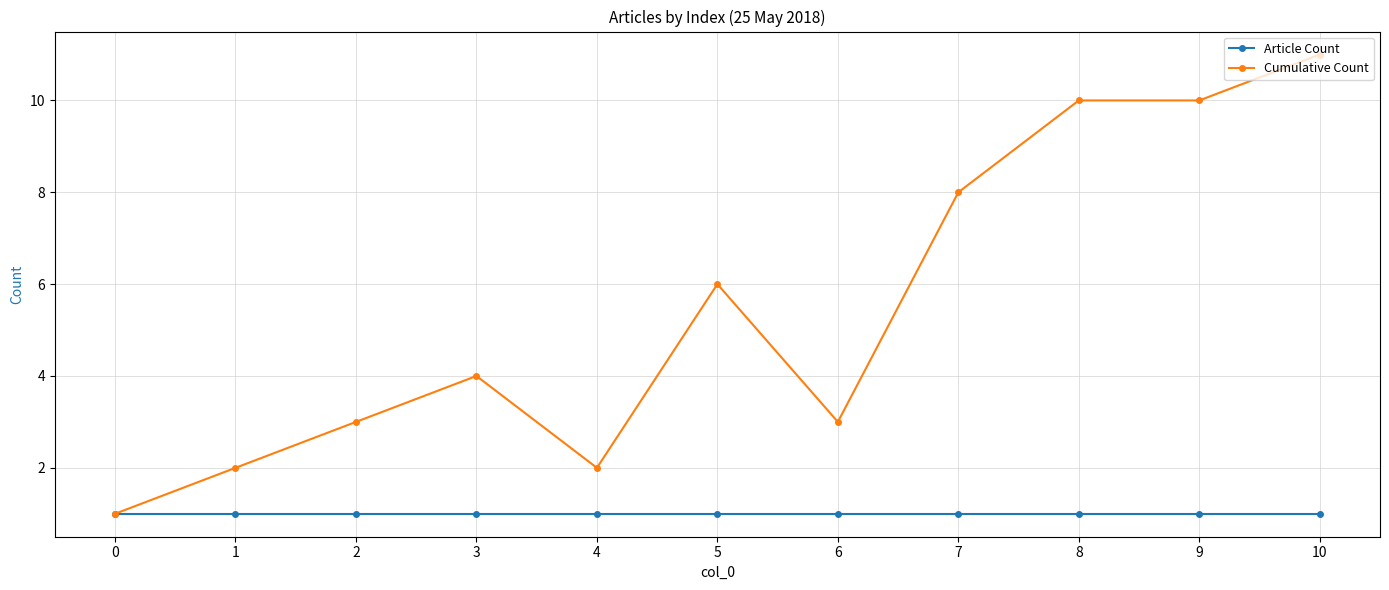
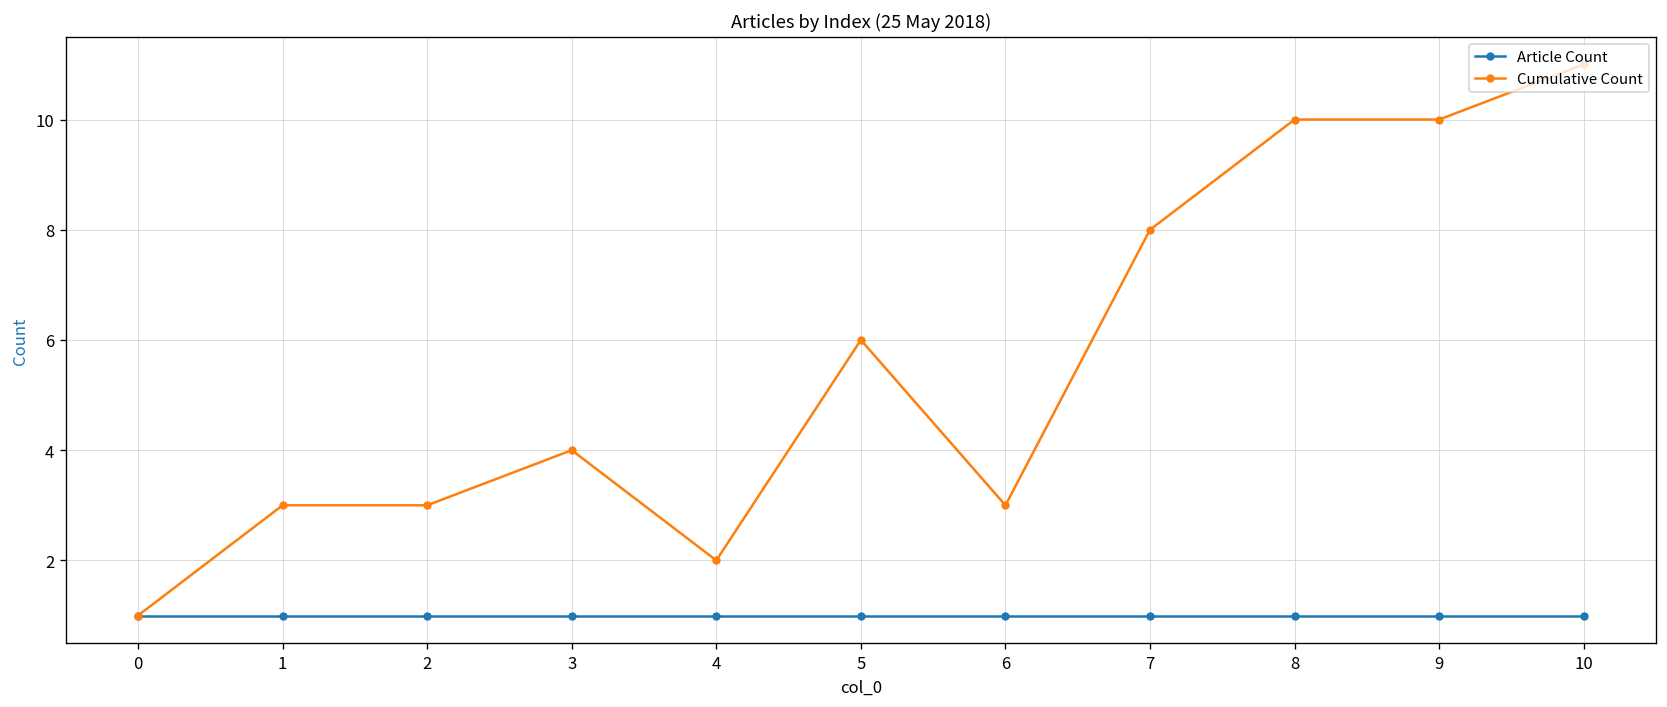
  {
    "Article Count": {
      "1": 1,
      "2": 1,
      "3": 1,
      "4": 1,
      "5": 1,
      "6": 1,
      "7": 1,
      "8": 1,
      "9": 1,
      "10": 1
    },
    "Cumulative Count": {
-     "1": 2,
+     "1": 3,
      "2": 3,
      "3": 4,
      "4": 2,
      "5": 6,
      "6": 3,
      "7": 8,
      "8": 10,
      "9": 10
    }
  }
